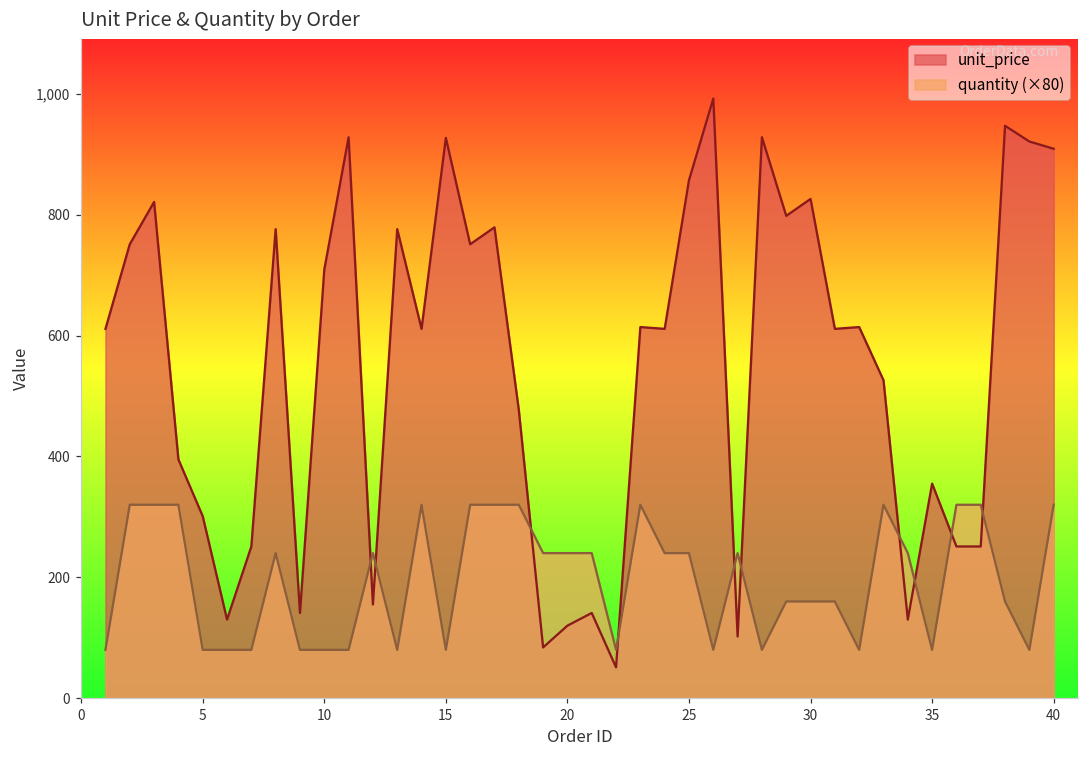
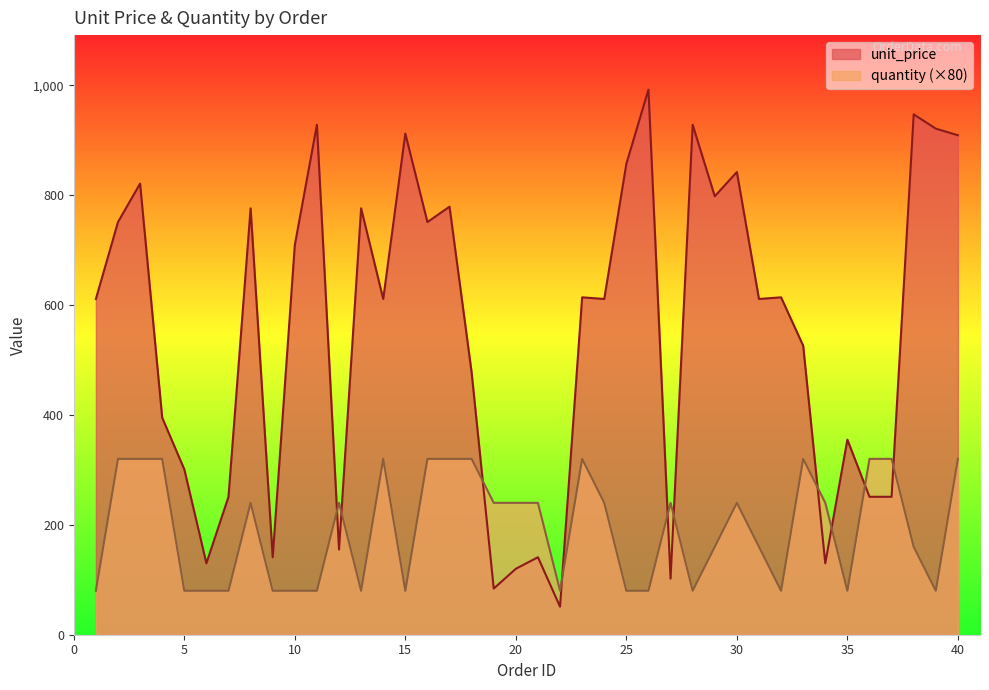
  {
    "unit_price": {
      "5": 300,
      "10": 710,
-     "15": 930,
+     "15": 910,
      "20": 120,
      "25": 860,
-     "30": 830,
+     "30": 840,
      "35": 360,
      "40": 910
    },
    "quantity (×80)": {
      "5": 80,
      "10": 80,
      "15": 80,
      "20": 240,
-     "25": 240,
-     "30": 160,
+     "25": 80,
+     "30": 240,
      "35": 80,
      "40": 320
    }
  }
